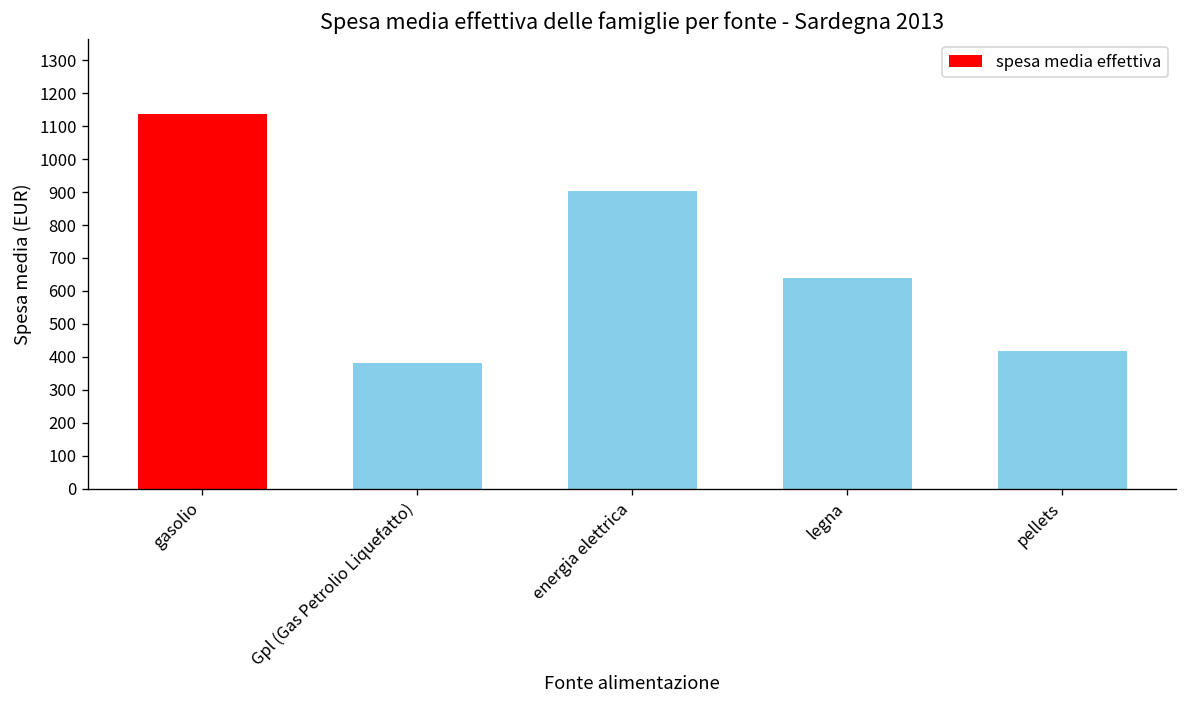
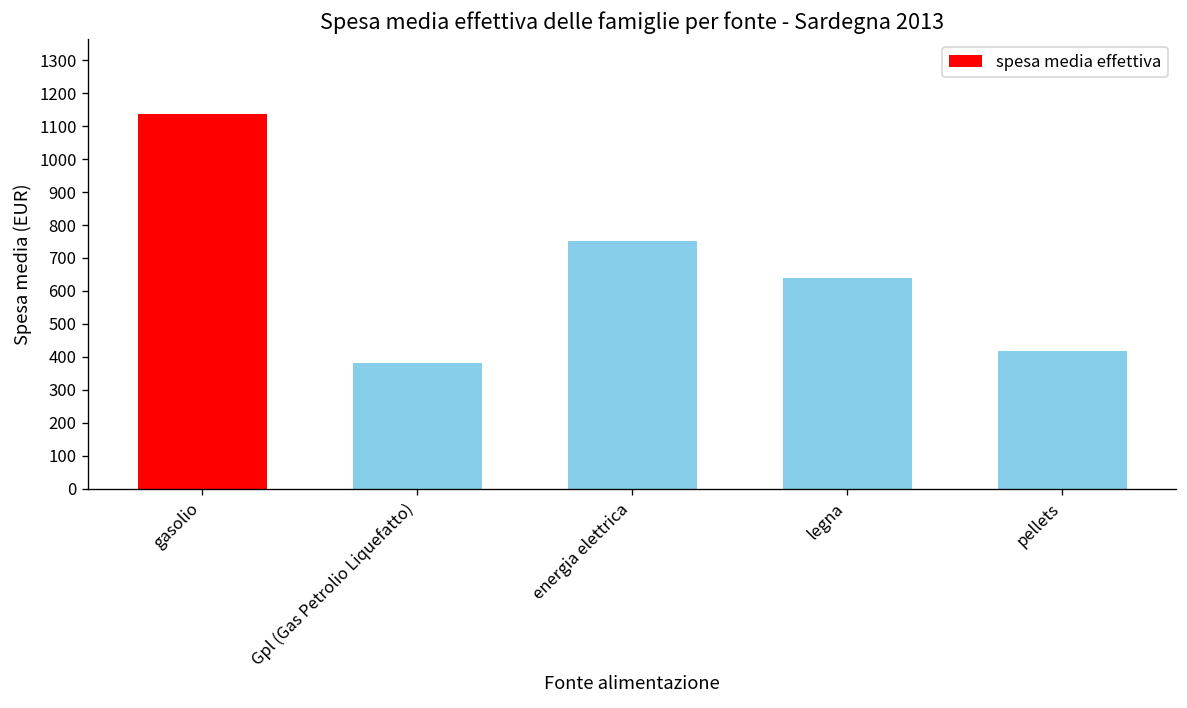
  {
    "gasolio": 1140,
    "Gpl (Gas Petrolio Liquefatto)": 380,
-   "energia elettrica": 900,
+   "energia elettrica": 750,
    "legna": 640,
    "pellets": 420
  }
